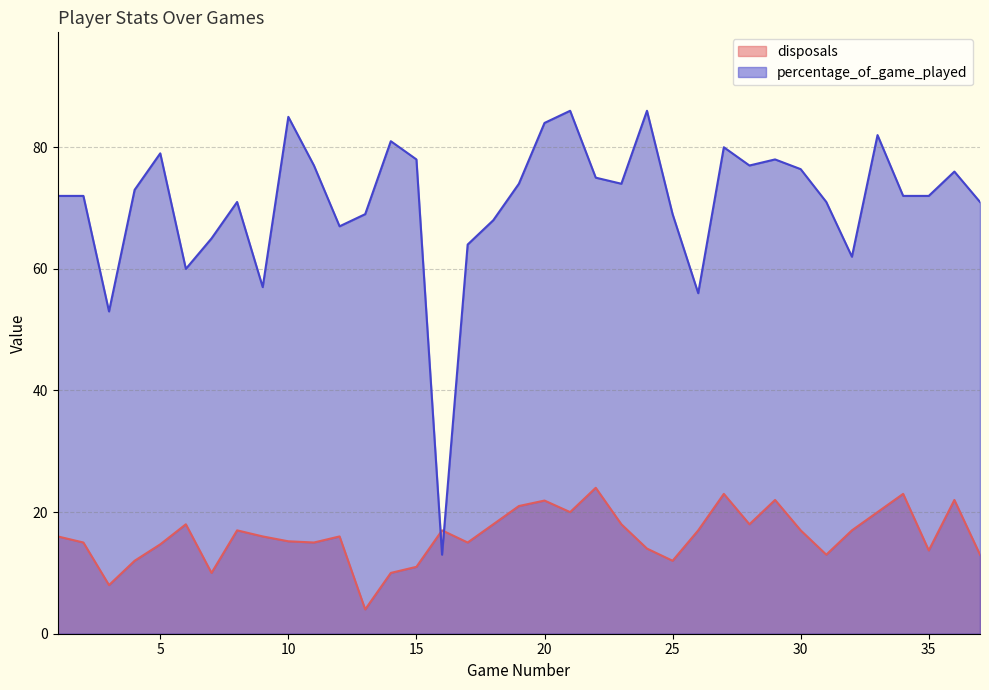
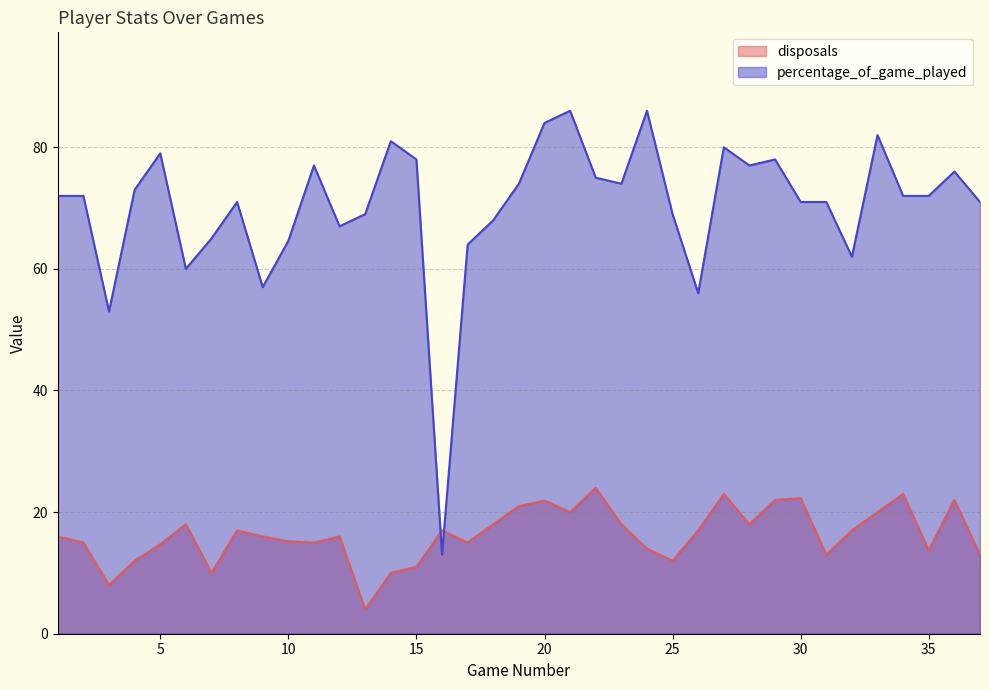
  {
    "disposals": {
      "5": 15,
      "10": 15,
      "15": 11,
      "20": 22,
      "25": 12,
-     "30": 17,
+     "30": 22,
      "35": 14
    },
    "percentage_of_game_played": {
      "5": 79,
-     "10": 85,
+     "10": 65,
      "15": 78,
      "20": 84,
      "25": 69,
-     "30": 76,
+     "30": 71,
      "35": 72
    }
  }
